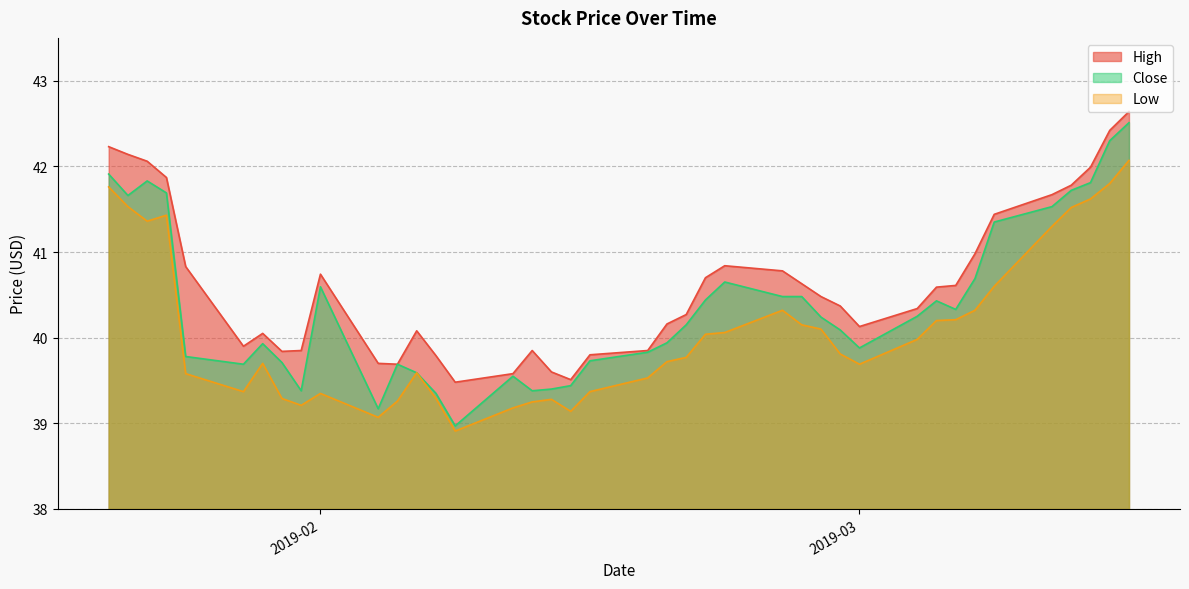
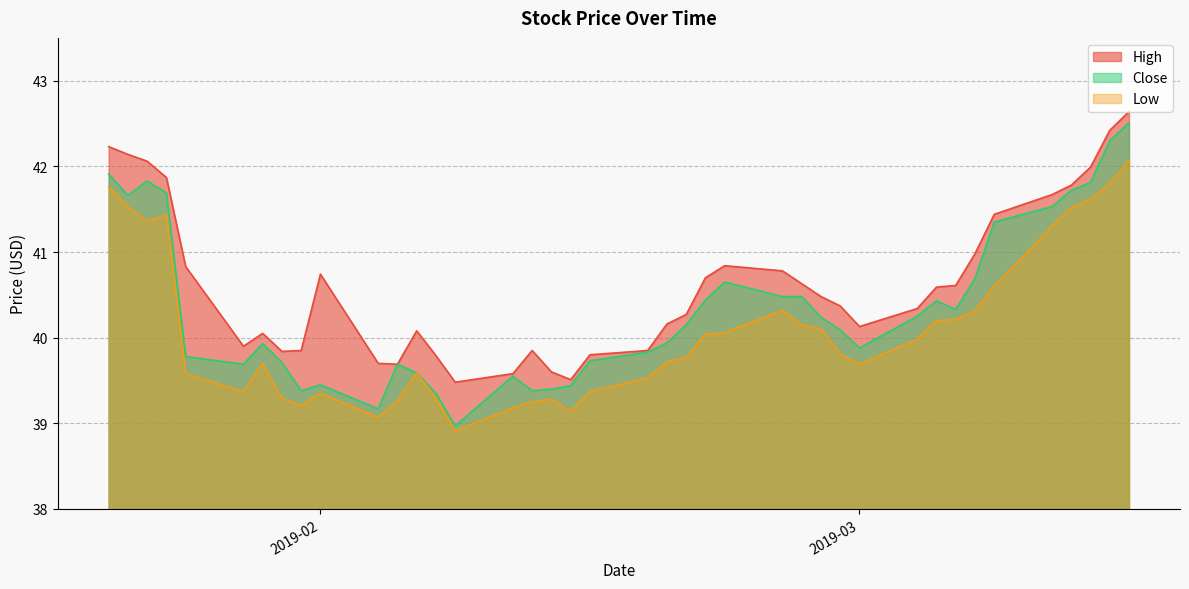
  {
    "High": {
      "2019-02": 40.7,
      "2019-03": 40.1
    },
    "Close": {
-     "2019-02": 40.6,
+     "2019-02": 39.5,
      "2019-03": 39.9
    },
    "Low": {
      "2019-02": 39.3,
      "2019-03": 39.7
    }
  }
